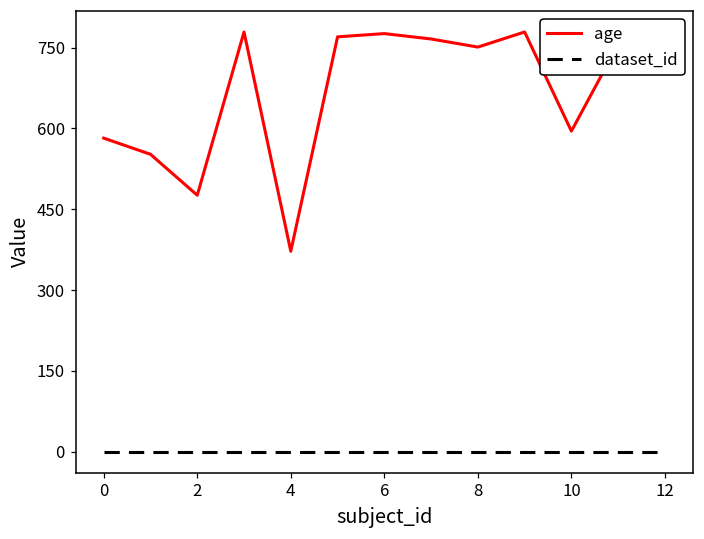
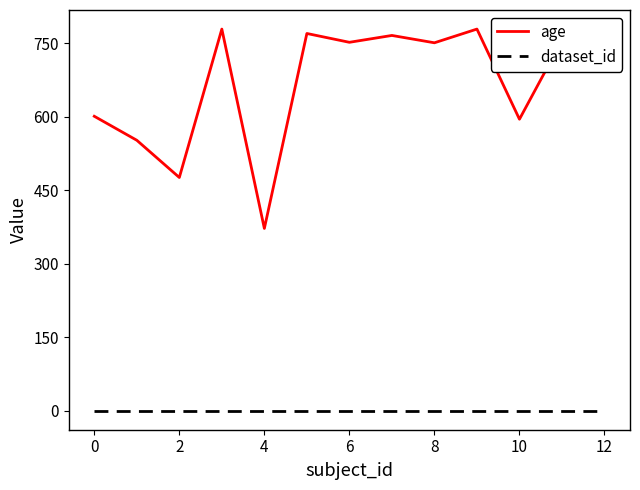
  {
    "age": {
-     "0": 580,
+     "0": 600,
      "2": 480,
      "4": 370,
-     "6": 780,
+     "6": 750,
      "8": 750,
      "10": 600
    },
    "dataset_id": {
      "0": 0,
      "2": 0,
      "4": 0,
      "6": 0,
      "8": 0,
      "10": 0,
      "12": 0
    }
  }
